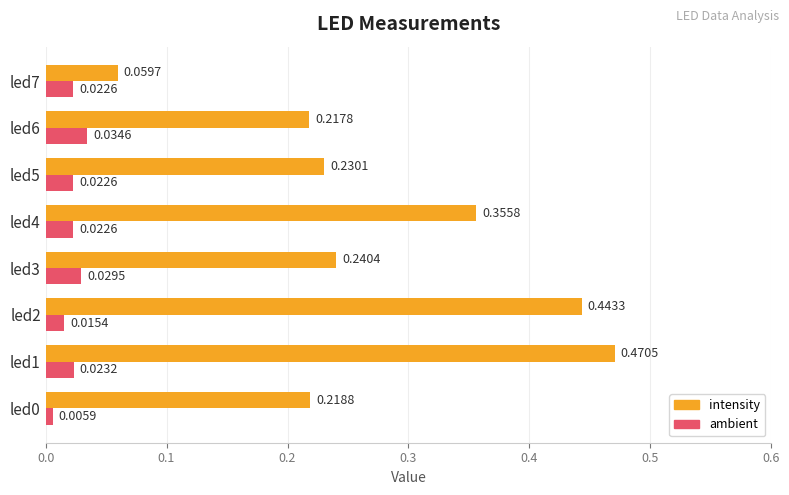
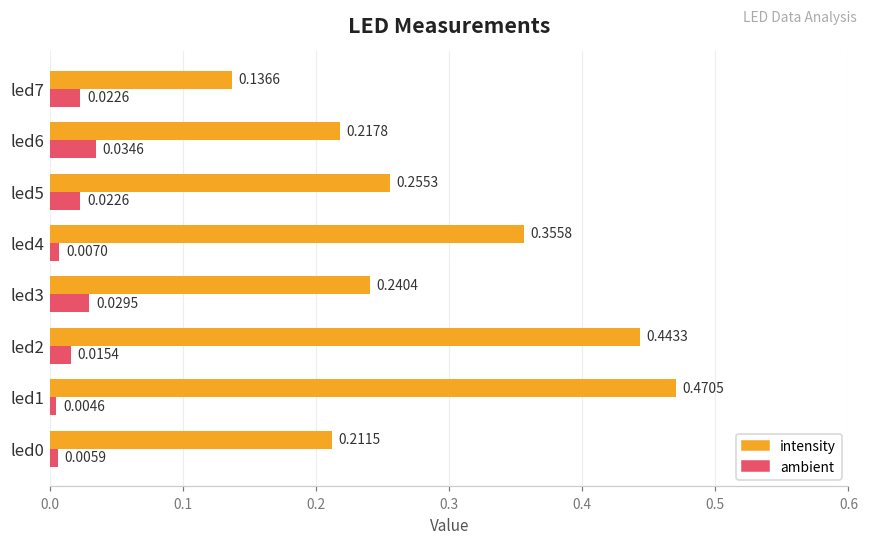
  {
    "intensity": {
-     "led7": 0.0597,
+     "led7": 0.1366,
      "led6": 0.2178,
-     "led5": 0.2301,
+     "led5": 0.2553,
      "led4": 0.3558,
      "led3": 0.2404,
      "led2": 0.4433,
      "led1": 0.4705,
-     "led0": 0.2188
+     "led0": 0.2115
    },
    "ambient": {
      "led7": 0.0226,
      "led6": 0.0346,
      "led5": 0.0226,
-     "led4": 0.0226,
+     "led4": 0.0070,
      "led3": 0.0295,
      "led2": 0.0154,
-     "led1": 0.0232,
+     "led1": 0.0046,
      "led0": 0.0059
    }
  }
